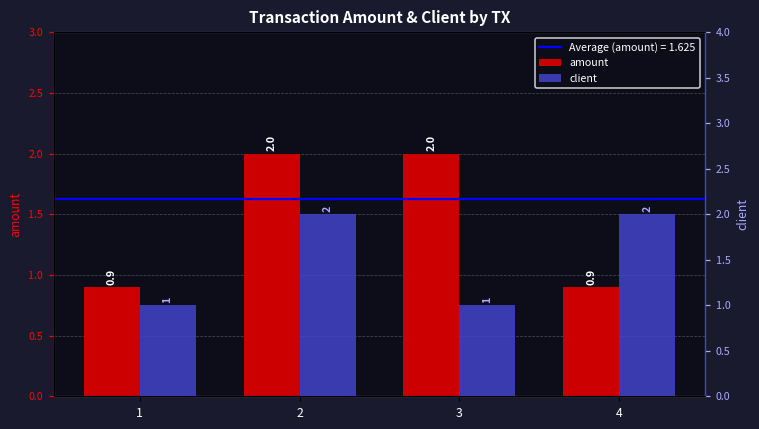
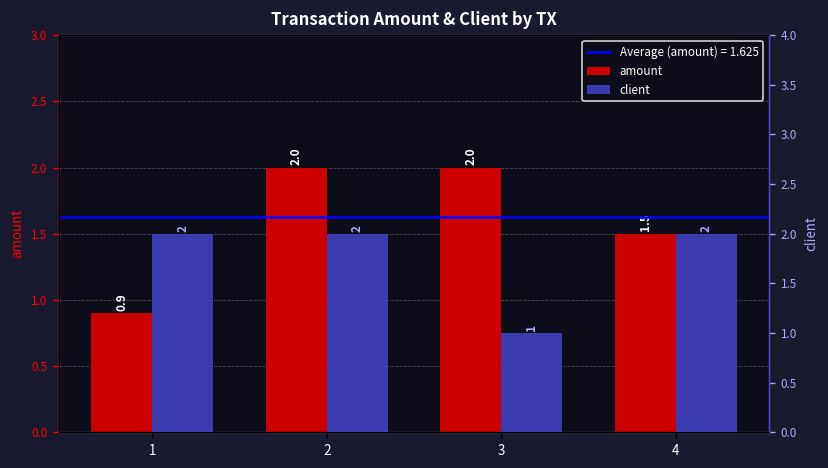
  {
    "amount": {
      "1": 0.9,
      "2": 2.0,
      "3": 2.0,
-     "4": 0.9
+     "4": 1.5
    },
    "client": {
-     "1": 1,
+     "1": 2,
      "2": 2,
      "3": 1,
      "4": 2
    }
  }
